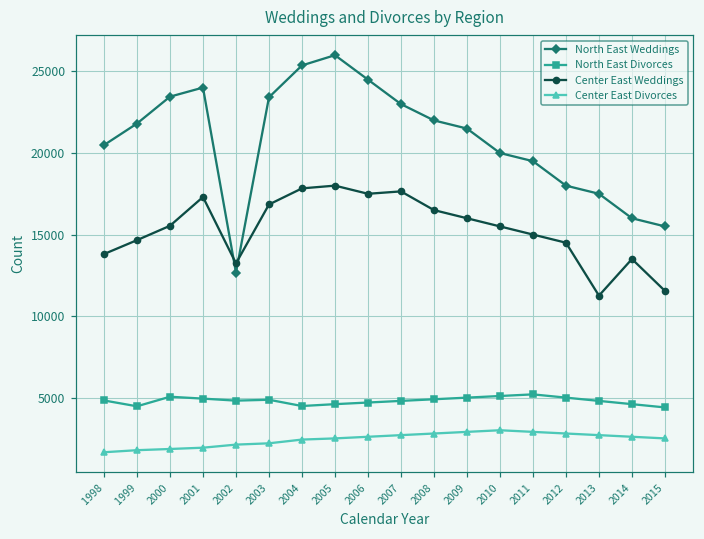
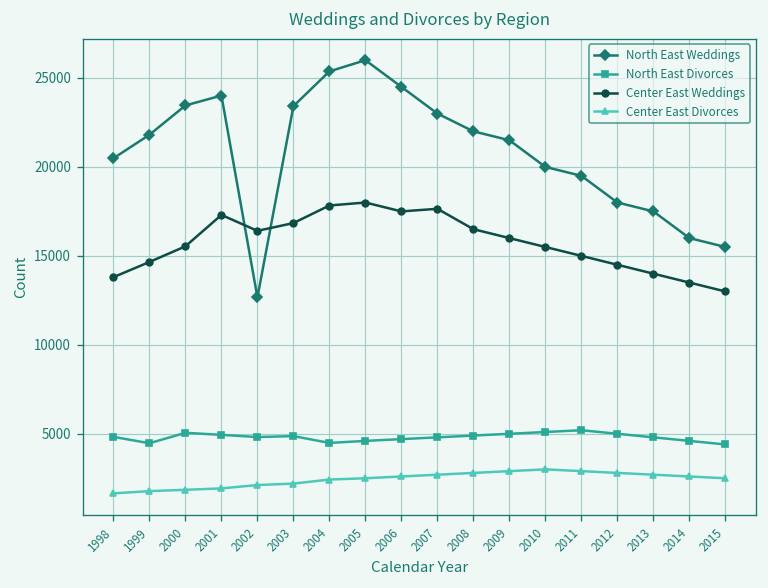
  {
    "North East Weddings": {
      "1998": 20500,
      "1999": 21800,
      "2000": 23500,
      "2001": 24000,
      "2002": 12700,
      "2003": 23400,
      "2004": 25400,
      "2005": 26000,
      "2006": 24500,
      "2007": 23000,
      "2008": 22000,
      "2009": 21500,
      "2010": 20000,
      "2011": 19500,
      "2012": 18000,
      "2013": 17500,
      "2014": 16000,
      "2015": 15500
    },
    "Center East Weddings": {
      "1998": 13800,
      "1999": 14700,
      "2000": 15500,
      "2001": 17300,
-     "2002": 13200,
+     "2002": 16400,
      "2003": 16800,
      "2004": 17800,
      "2005": 18000,
      "2006": 17500,
      "2007": 17600,
      "2008": 16500,
      "2009": 16000,
      "2010": 15500,
      "2011": 15000,
      "2012": 14500,
-     "2013": 11300,
+     "2013": 14000,
      "2014": 13500,
-     "2015": 11500
+     "2015": 13000
    }
  }
